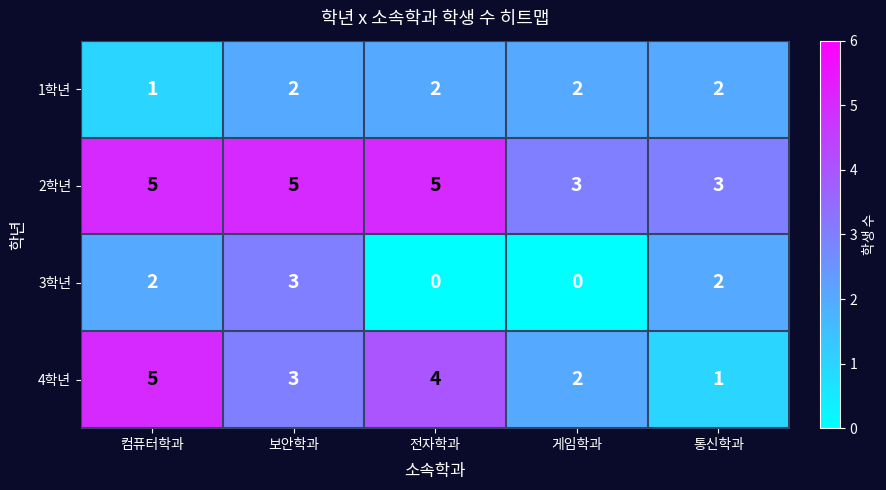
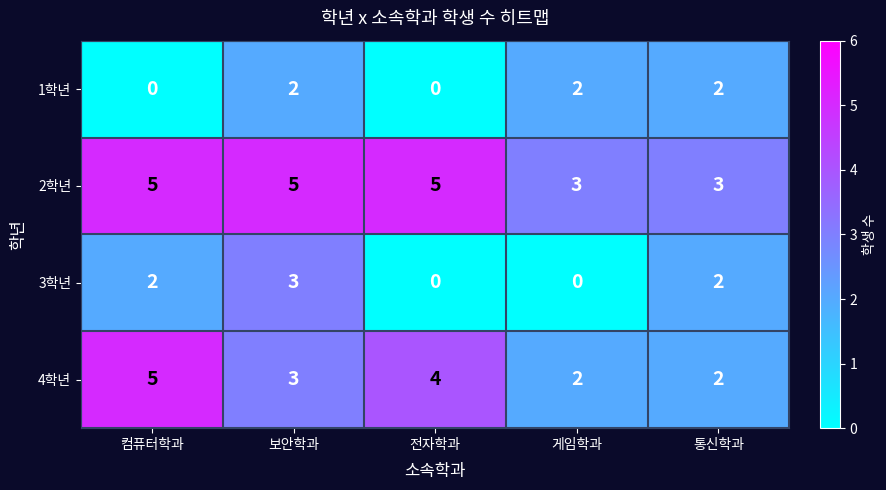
  {
    "1학년": {
-     "컴퓨터학과": 1,
+     "컴퓨터학과": 0,
      "보안학과": 2,
-     "전자학과": 2,
+     "전자학과": 0,
      "게임학과": 2,
      "통신학과": 2
    },
    "2학년": {
      "컴퓨터학과": 5,
      "보안학과": 5,
      "전자학과": 5,
      "게임학과": 3,
      "통신학과": 3
    },
    "3학년": {
      "컴퓨터학과": 2,
      "보안학과": 3,
      "전자학과": 0,
      "게임학과": 0,
      "통신학과": 2
    },
    "4학년": {
      "컴퓨터학과": 5,
      "보안학과": 3,
      "전자학과": 4,
      "게임학과": 2,
-     "통신학과": 1
+     "통신학과": 2
    }
  }
